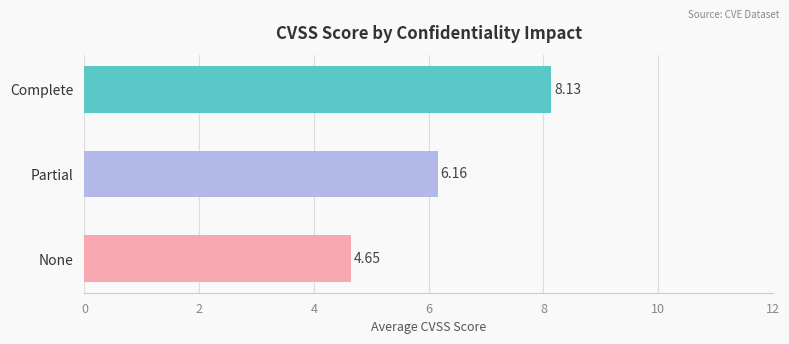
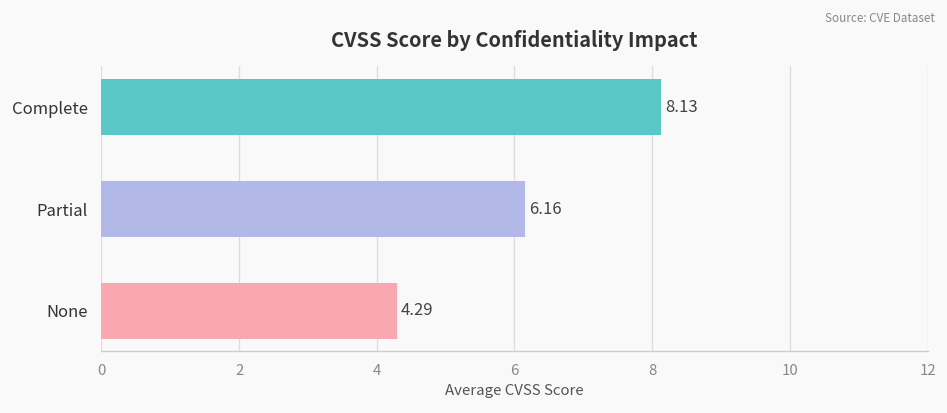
  {
    "Complete": 8.13,
    "Partial": 6.16,
-   "None": 4.65
+   "None": 4.29
  }
